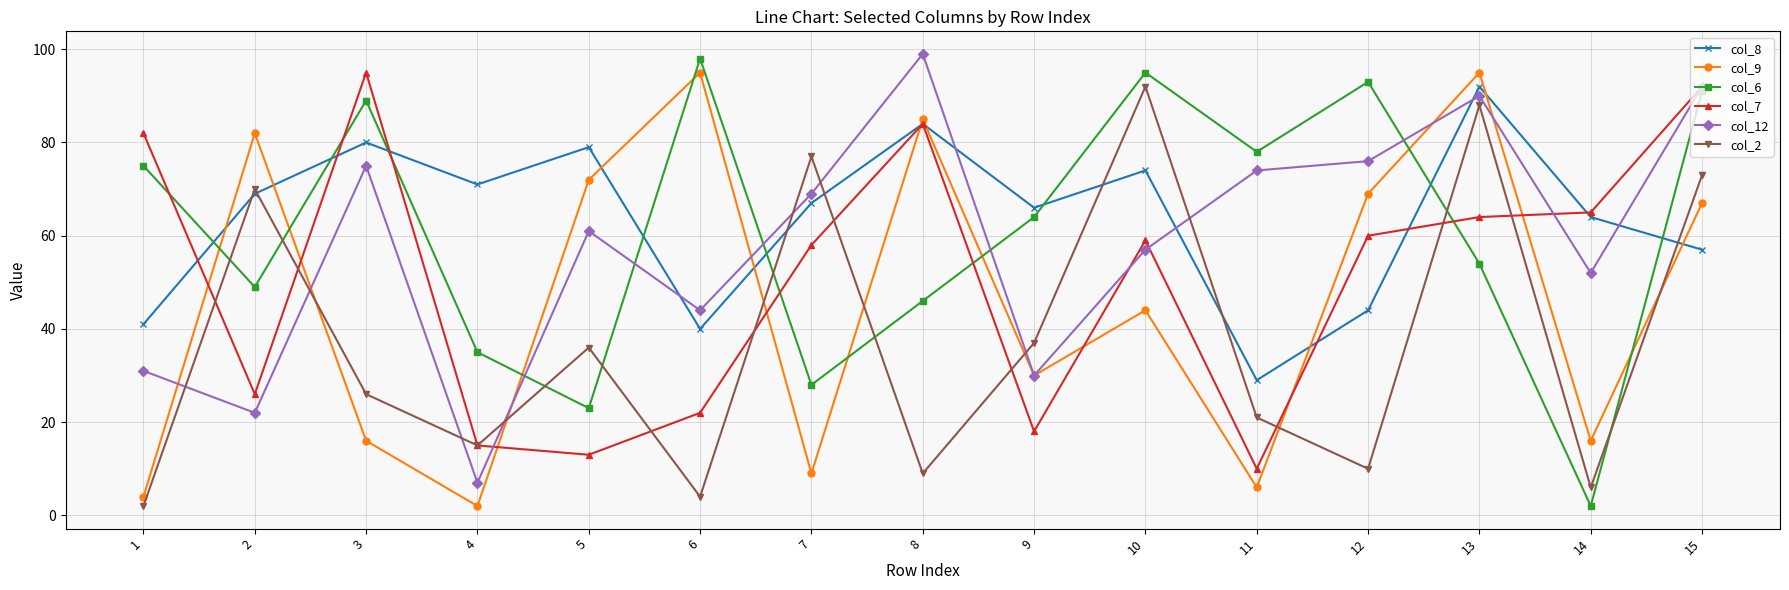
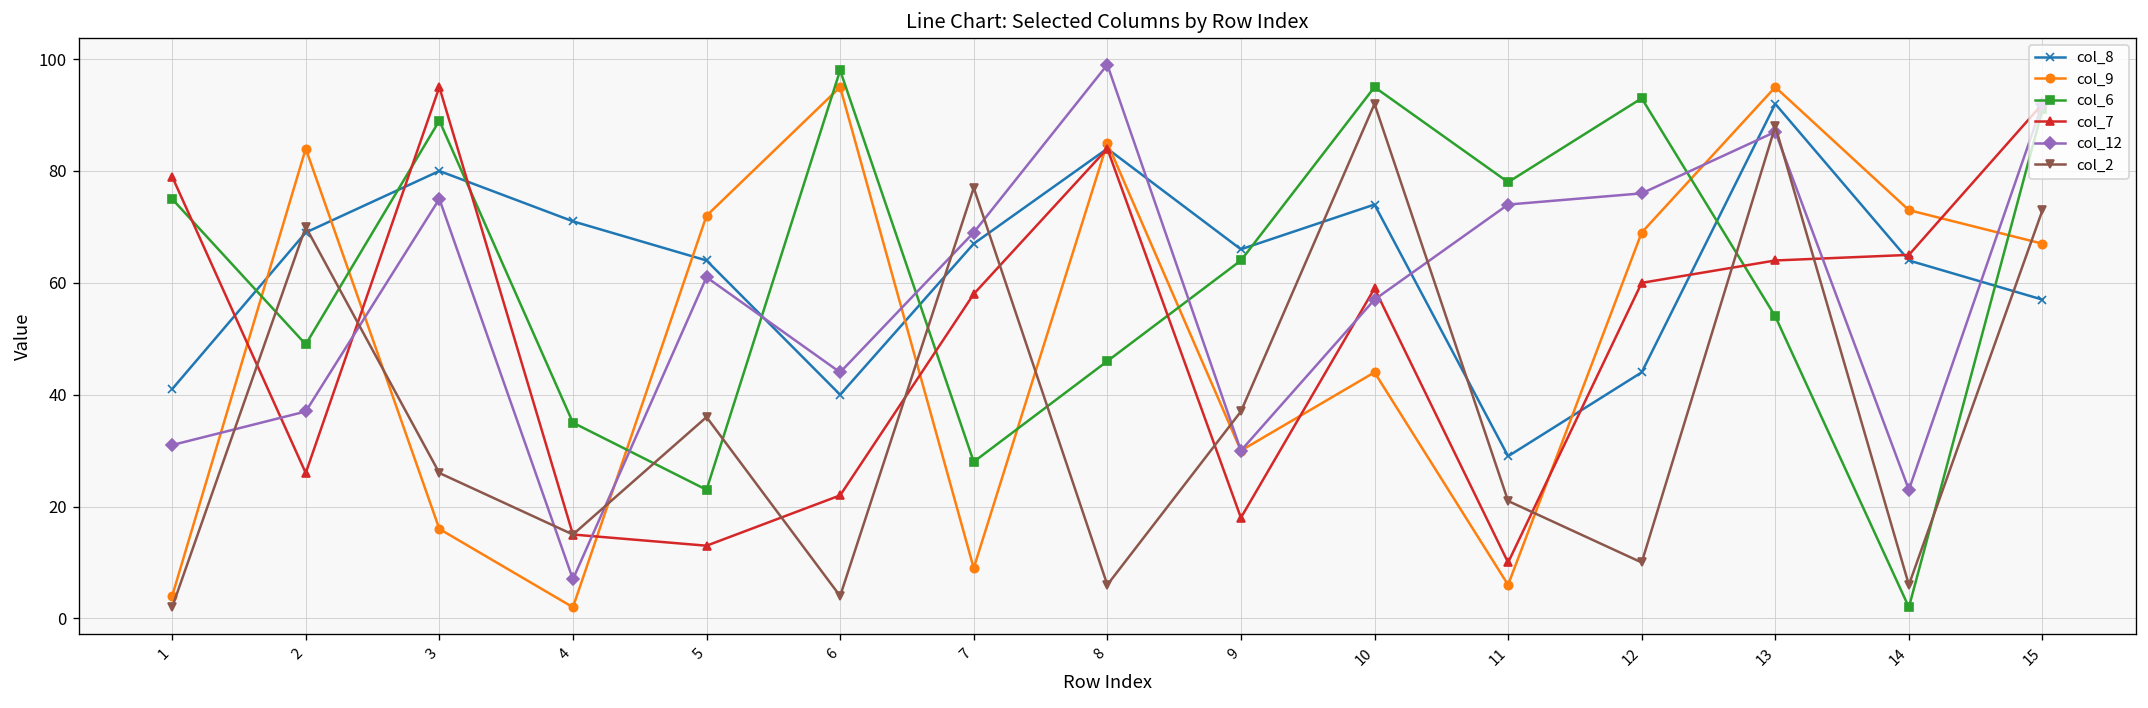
  {
    "col_8": {
      "1": 41,
      "2": 69,
      "3": 80,
      "4": 71,
-     "5": 79,
+     "5": 64,
      "6": 40,
      "7": 67,
      "9": 66,
      "10": 74,
      "11": 29,
      "12": 44,
      "13": 92,
      "14": 64,
      "15": 57
    },
    "col_9": {
      "1": 4,
-     "2": 82,
+     "2": 84,
      "3": 16,
      "4": 2,
      "5": 72,
      "6": 95,
      "7": 9,
      "8": 85,
      "10": 44,
      "11": 6,
      "12": 69,
      "13": 95,
-     "14": 16,
+     "14": 73,
      "15": 67
    },
    "col_6": {
      "1": 75,
      "2": 49,
      "3": 89,
      "4": 35,
      "5": 23,
      "6": 98,
      "7": 28,
      "8": 46,
      "9": 64,
      "10": 95,
      "11": 78,
      "12": 93,
      "13": 54,
      "14": 2
    },
    "col_7": {
-     "1": 82,
+     "1": 79,
      "2": 26,
      "3": 95,
      "5": 13,
      "6": 22,
      "7": 58,
      "9": 18,
      "10": 59,
      "11": 10,
      "12": 60,
      "13": 64,
      "14": 65
    },
    "col_12": {
      "1": 31,
-     "2": 22,
+     "2": 37,
      "3": 75,
      "4": 7,
      "5": 61,
      "6": 44,
      "7": 69,
      "8": 99,
      "10": 57,
      "11": 74,
      "12": 76,
-     "13": 90,
-     "14": 52
+     "13": 87,
+     "14": 23
    },
    "col_2": {
      "1": 2,
      "2": 70,
      "3": 26,
      "5": 36,
      "6": 4,
      "7": 77,
-     "8": 9,
+     "8": 6,
      "9": 37,
      "10": 92,
      "11": 21,
      "12": 10,
      "13": 88,
      "14": 6,
      "15": 73
    }
  }
